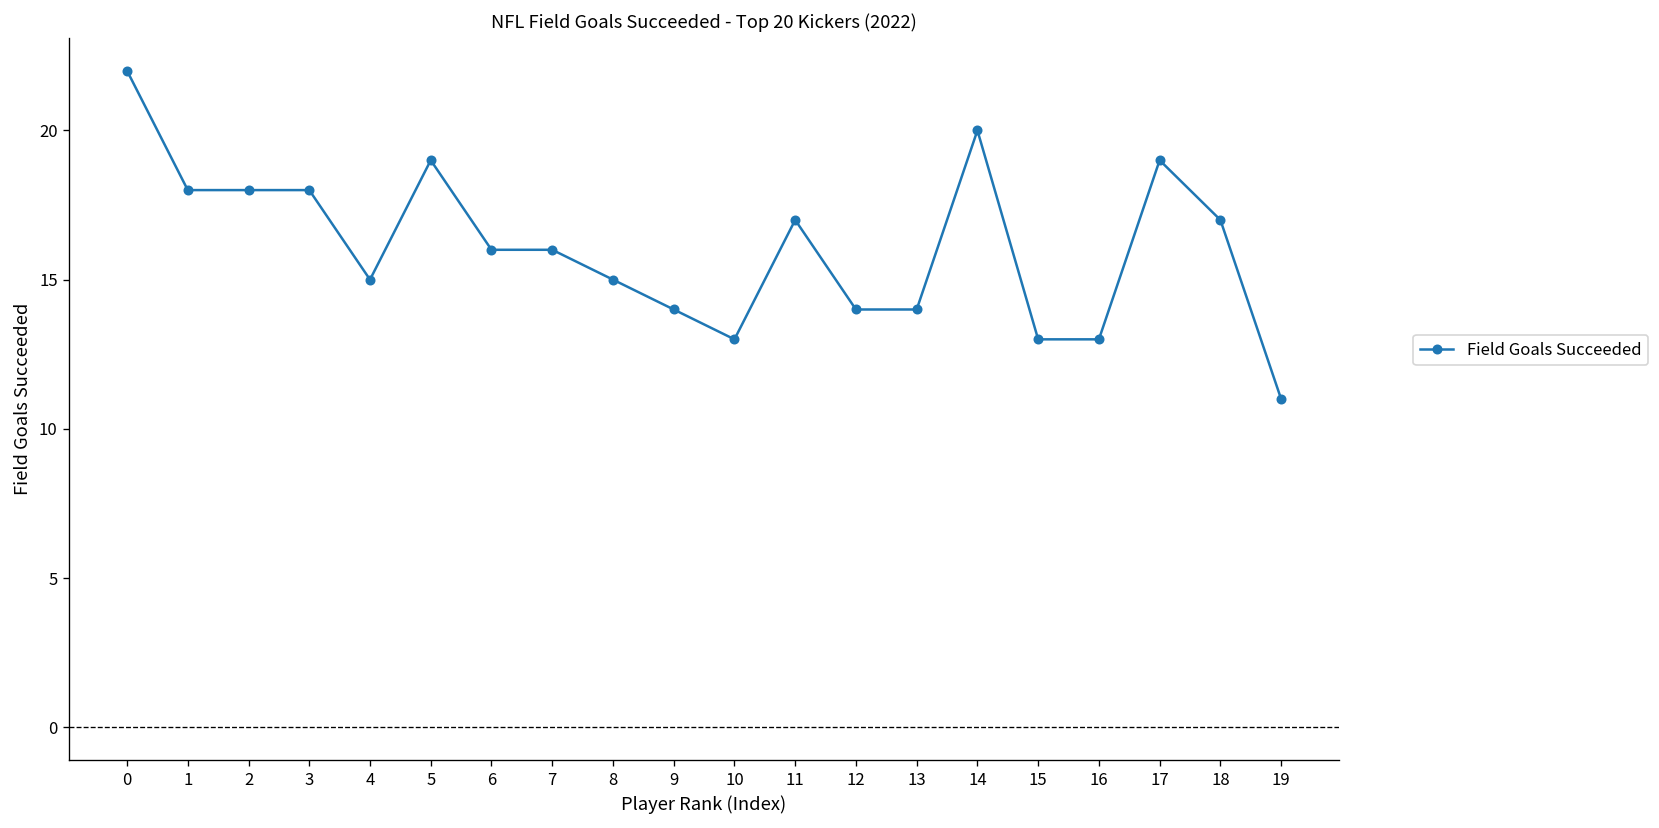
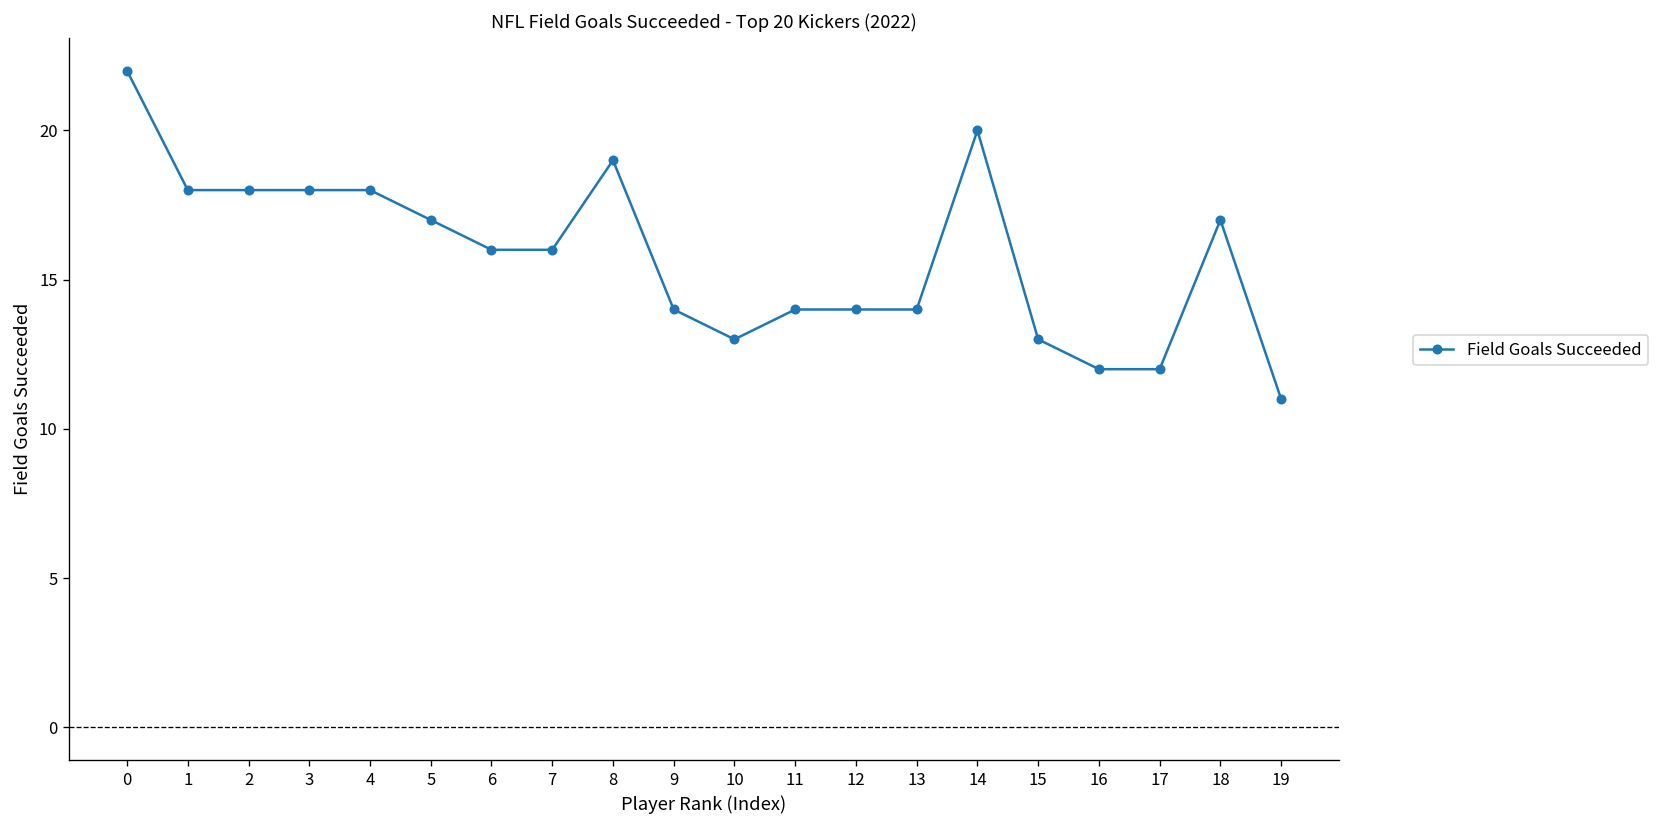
  {
    "0": 22,
    "1": 18,
    "2": 18,
    "3": 18,
-   "4": 15,
-   "5": 19,
+   "4": 18,
+   "5": 17,
    "6": 16,
    "7": 16,
-   "8": 15,
+   "8": 19,
    "9": 14,
    "10": 13,
-   "11": 17,
+   "11": 14,
    "12": 14,
    "13": 14,
    "14": 20,
    "15": 13,
-   "16": 13,
-   "17": 19,
+   "16": 12,
+   "17": 12,
    "18": 17,
    "19": 11
  }
